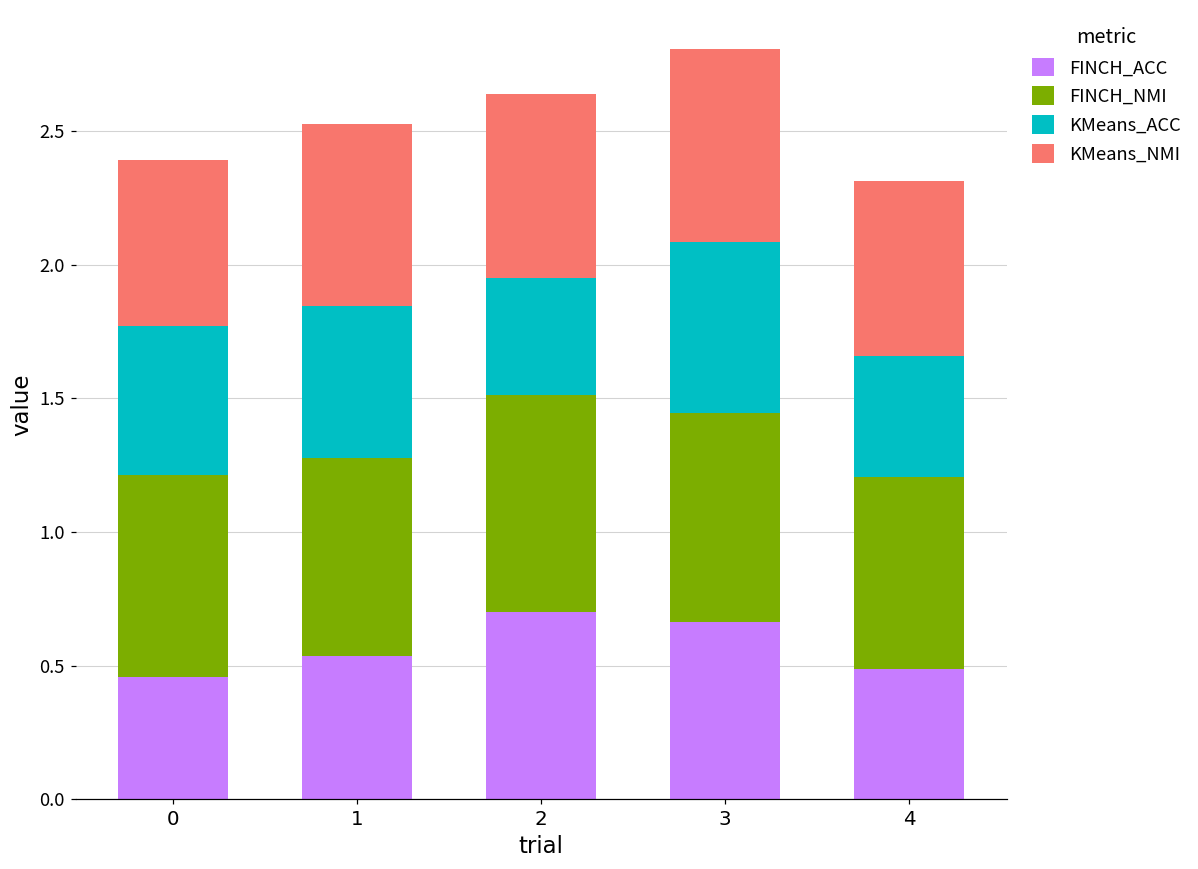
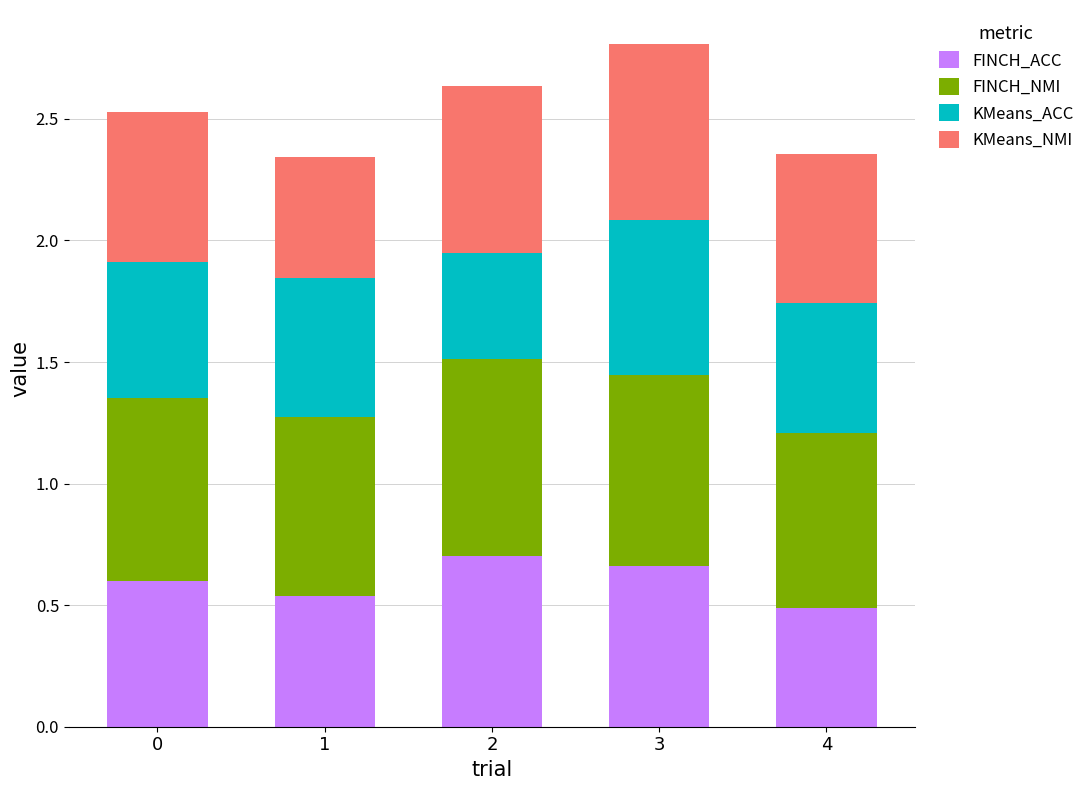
  {
    "FINCH_ACC": {
-     "0": 0.46,
+     "0": 0.60,
      "1": 0.54,
      "2": 0.70,
      "3": 0.66,
      "4": 0.49
    },
    "FINCH_NMI": {
      "0": 0.75,
      "1": 0.74,
      "2": 0.81,
      "3": 0.78,
      "4": 0.72
    },
    "KMeans_ACC": {
      "0": 0.56,
      "1": 0.57,
      "2": 0.44,
      "3": 0.64,
-     "4": 0.45
+     "4": 0.54
    },
    "KMeans_NMI": {
      "0": 0.62,
-     "1": 0.68,
+     "1": 0.50,
      "2": 0.69,
      "3": 0.72,
-     "4": 0.66
+     "4": 0.61
    }
  }
